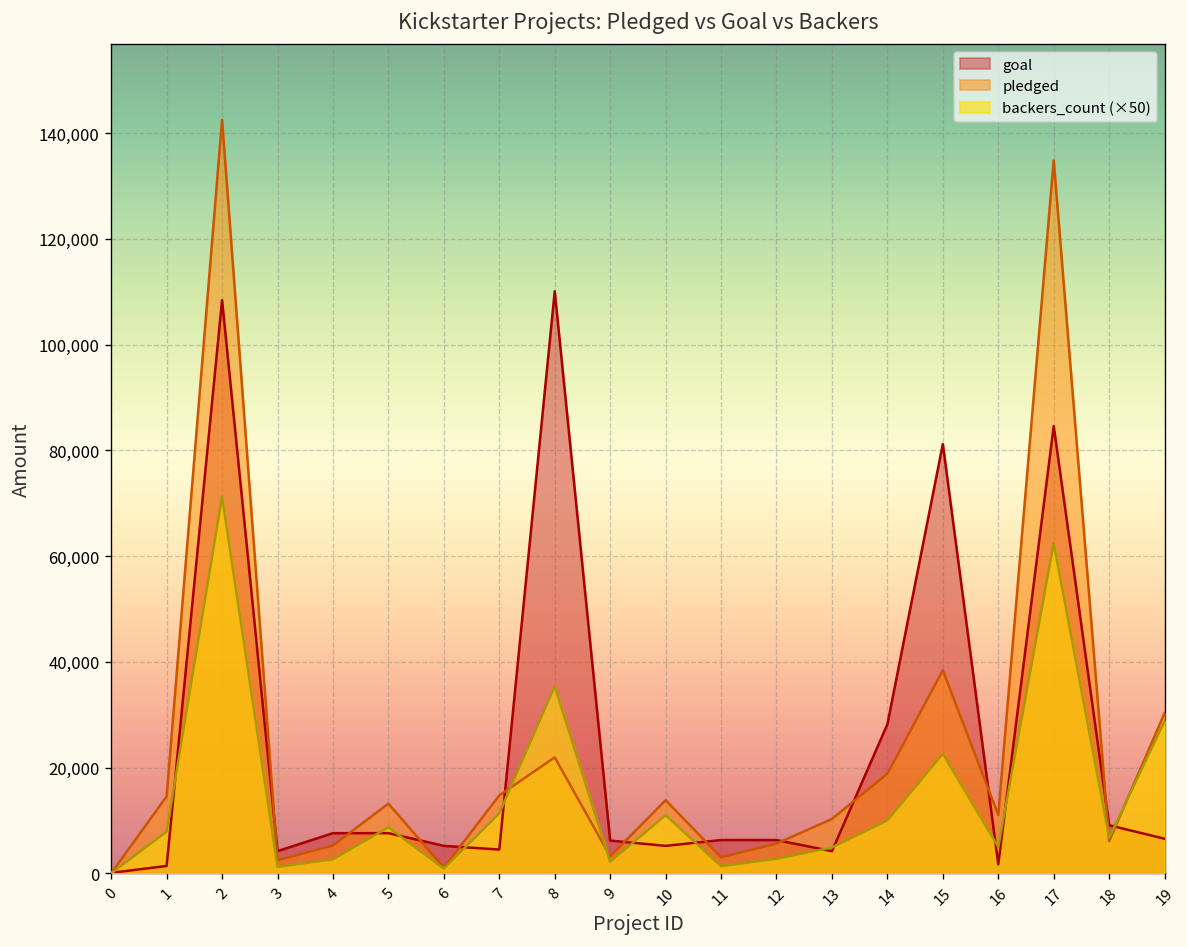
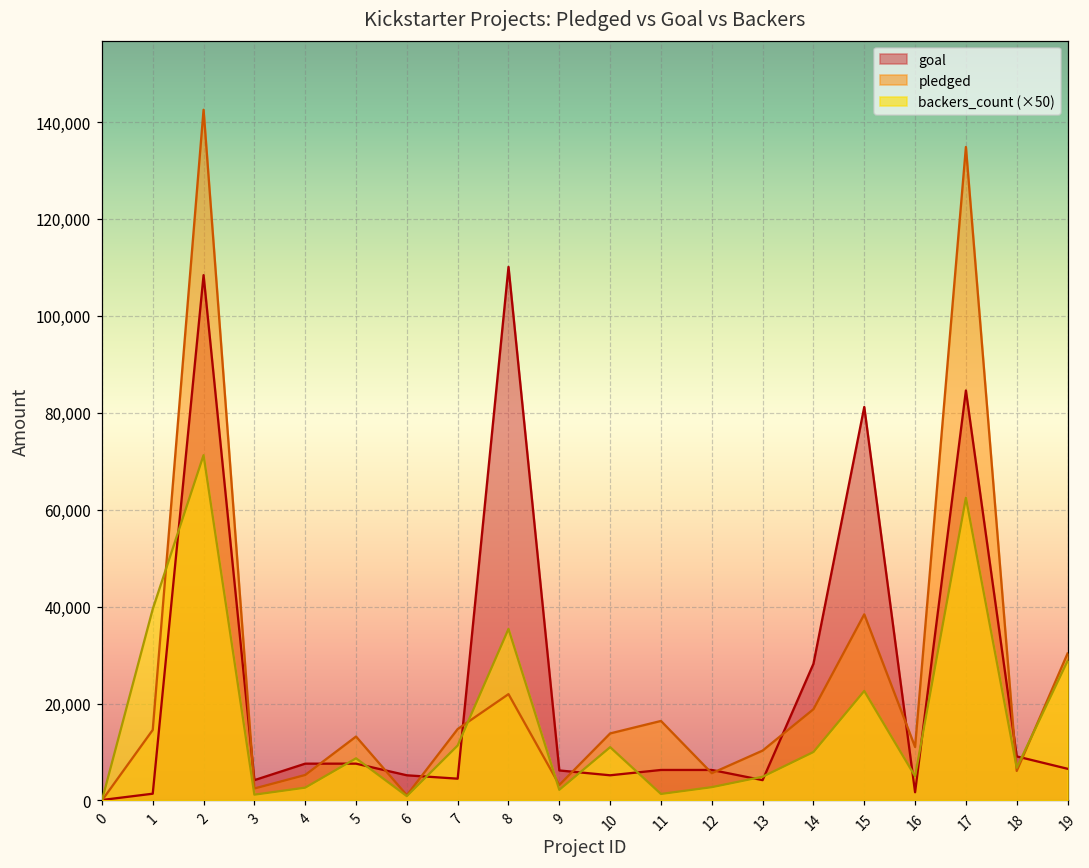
  {
    "goal": {
      "1": "1,000",
      "2": "108,000",
      "3": "4,000",
      "4": "8,000",
      "5": "8,000",
      "6": "5,000",
      "7": "5,000",
      "8": "110,000",
      "9": "6,000",
      "10": "5,000",
      "11": "6,000",
      "12": "6,000",
      "13": "4,000",
      "14": "28,000",
      "15": "81,000",
      "16": "2,000",
      "17": "85,000",
      "18": "9,000",
      "19": "7,000"
    },
    "pledged": {
      "1": "15,000",
      "2": "143,000",
      "3": "2,000",
      "4": "5,000",
      "5": "13,000",
      "7": "15,000",
      "8": "22,000",
      "9": "3,000",
      "10": "14,000",
-     "11": "3,000",
+     "11": "16,000",
      "12": "6,000",
      "13": "10,000",
      "14": "19,000",
      "15": "38,000",
      "16": "11,000",
      "17": "135,000",
      "18": "6,000",
      "19": "30,000"
    },
    "backers_count (×50)": {
-     "1": "8,000",
+     "1": "40,000",
      "2": "71,000",
      "3": "1,000",
      "4": "3,000",
      "5": "9,000",
      "7": "11,000",
      "8": "35,000",
      "9": "2,000",
      "10": "11,000",
      "11": "1,000",
      "12": "3,000",
      "13": "5,000",
      "14": "10,000",
      "15": "23,000",
      "16": "5,000",
      "17": "62,000",
      "18": "7,000",
      "19": "29,000"
    }
  }
